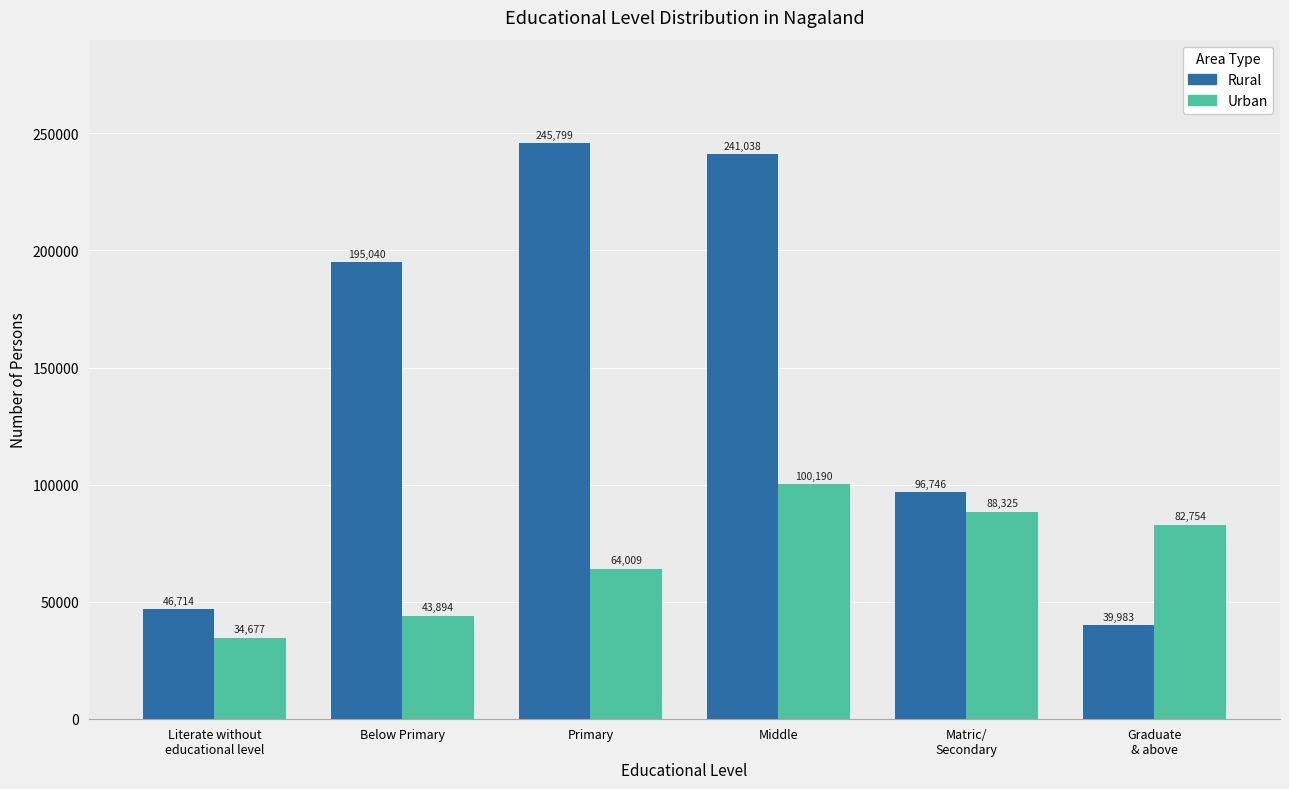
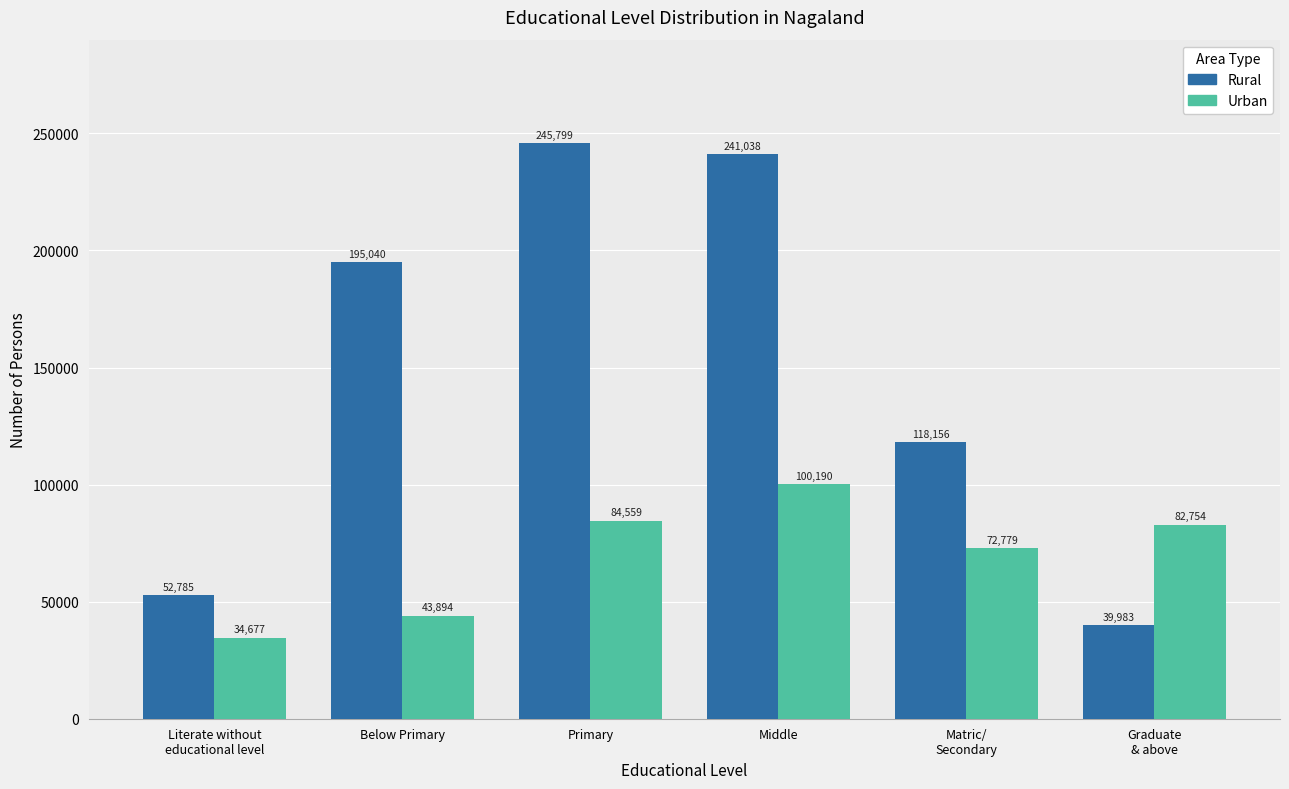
  {
    "Rural": {
-     "Literate without educational level": "46,714",
+     "Literate without educational level": "52,785",
      "Below Primary": "195,040",
      "Primary": "245,799",
      "Middle": "241,038",
-     "Matric/ Secondary": "96,746",
+     "Matric/ Secondary": "118,156",
      "Graduate & above": "39,983"
    },
    "Urban": {
      "Literate without educational level": "34,677",
      "Below Primary": "43,894",
-     "Primary": "64,009",
+     "Primary": "84,559",
      "Middle": "100,190",
-     "Matric/ Secondary": "88,325",
+     "Matric/ Secondary": "72,779",
      "Graduate & above": "82,754"
    }
  }
